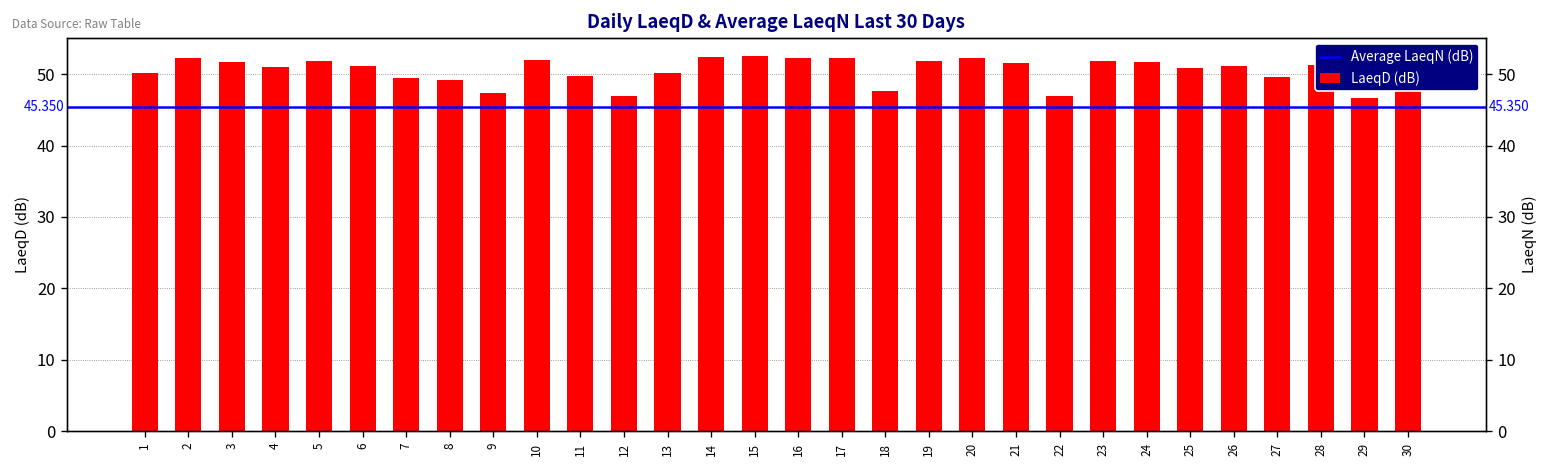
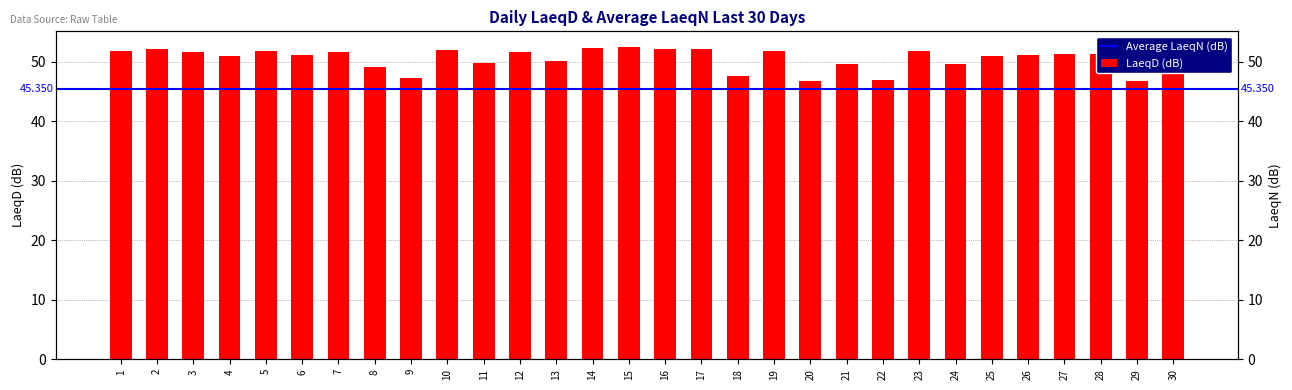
  {
-   "1": 50,
+   "1": 52,
    "2": 52,
    "3": 52,
    "4": 51,
    "5": 52,
    "6": 51,
-   "7": 50,
+   "7": 52,
    "8": 49,
    "9": 47,
    "10": 52,
    "11": 50,
-   "12": 47,
+   "12": 52,
    "13": 50,
    "14": 52,
    "15": 53,
    "16": 52,
    "17": 52,
    "18": 48,
    "19": 52,
-   "20": 52,
-   "21": 52,
+   "20": 47,
+   "21": 50,
    "22": 47,
    "23": 52,
-   "24": 52,
+   "24": 50,
    "25": 51,
    "26": 51,
-   "27": 50,
+   "27": 51,
    "29": 47
  }
